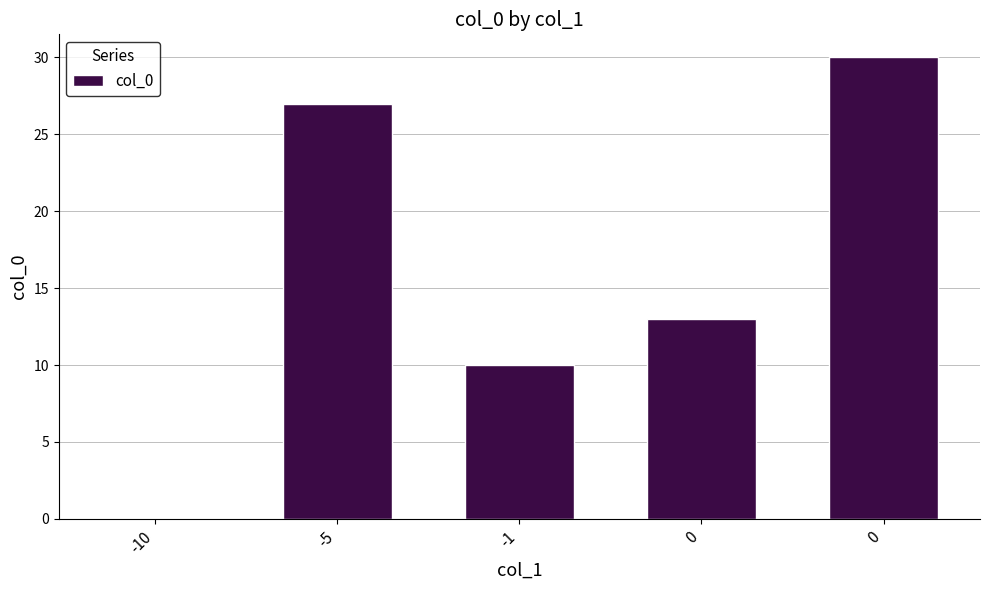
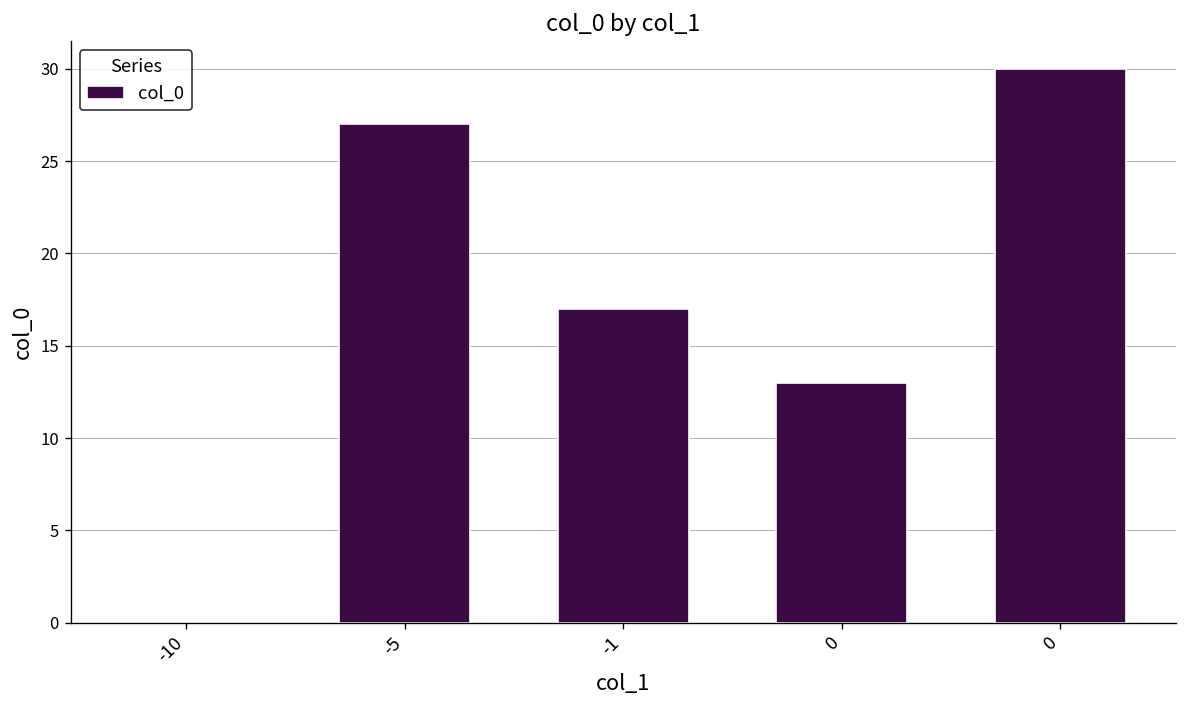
  {
    "-5": 27,
-   "-1": 10
+   "-1": 17
  }
